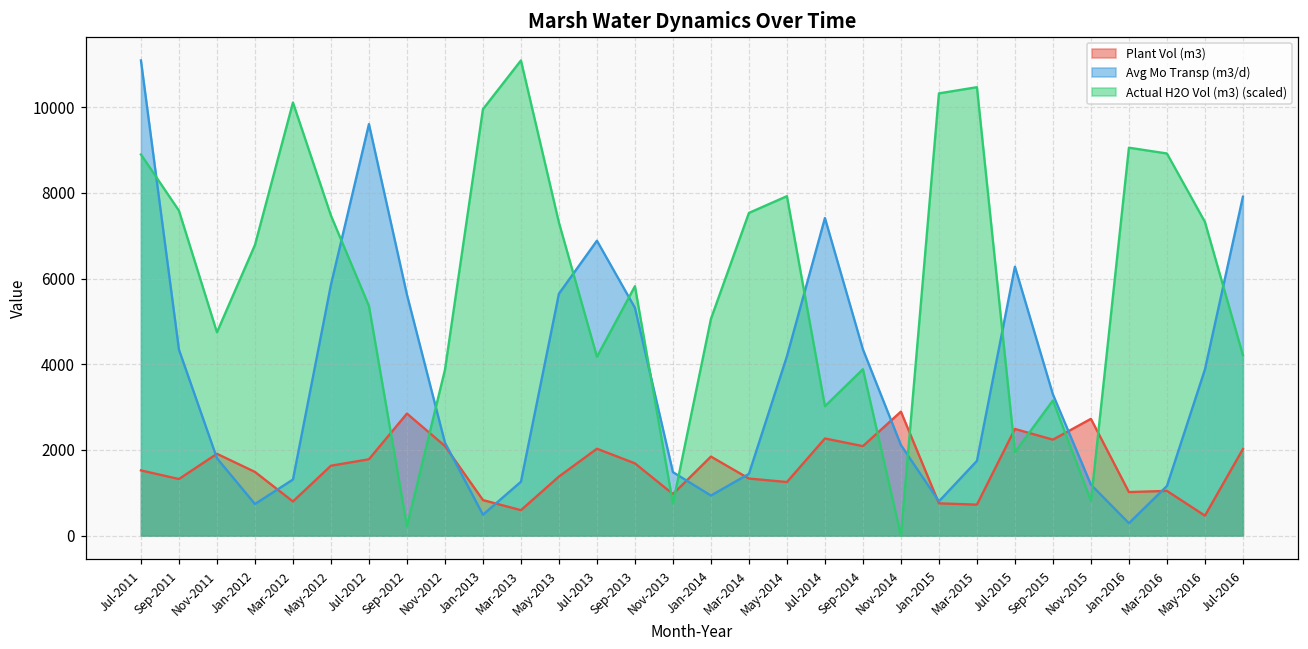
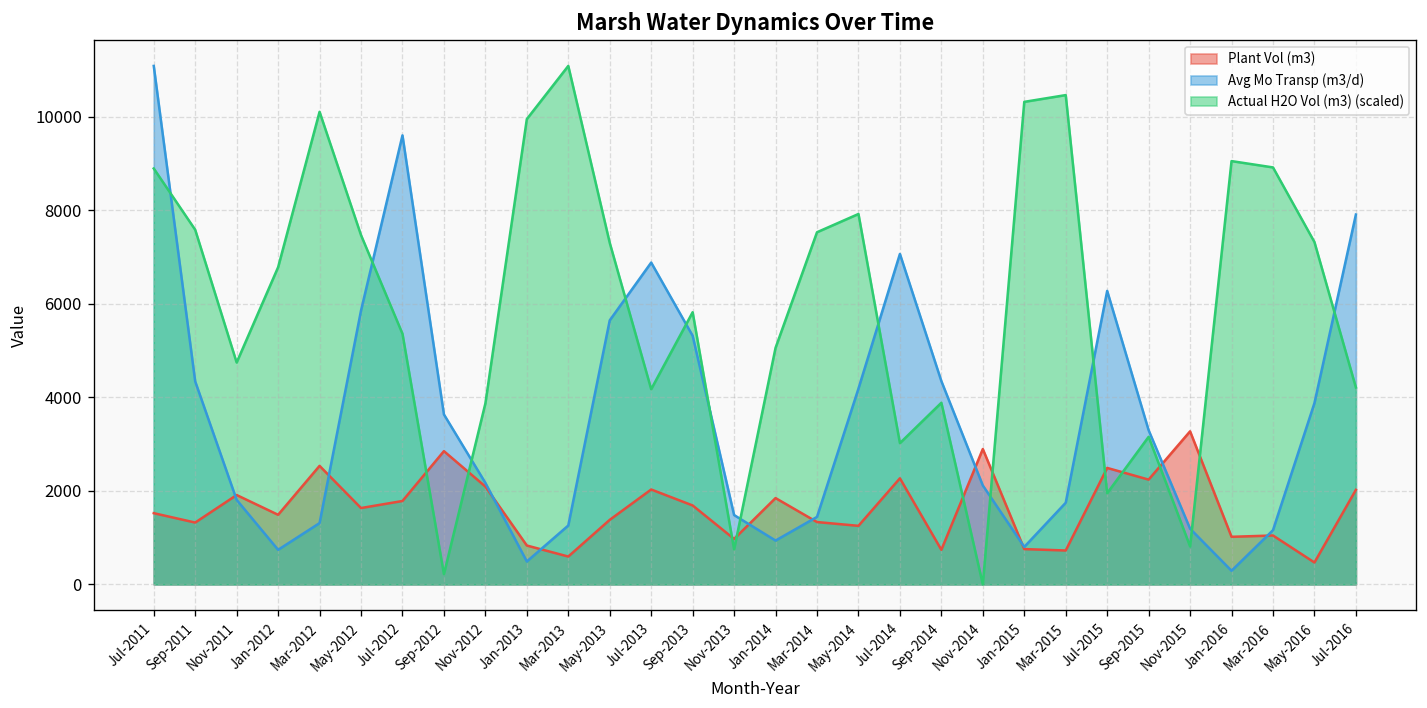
  {
    "Plant Vol (m3)": {
      "Jul-2011": 1500,
      "Sep-2011": 1300,
      "Nov-2011": 1900,
      "Jan-2012": 1500,
-     "Mar-2012": 800,
+     "Mar-2012": 2500,
      "May-2012": 1600,
      "Jul-2012": 1800,
      "Sep-2012": 2800,
      "Nov-2012": 2100,
      "Jan-2013": 800,
      "Mar-2013": 600,
      "May-2013": 1400,
      "Jul-2013": 2000,
      "Sep-2013": 1700,
      "Nov-2013": 1000,
      "Jan-2014": 1800,
      "Mar-2014": 1300,
      "May-2014": 1300,
      "Jul-2014": 2300,
-     "Sep-2014": 2100,
+     "Sep-2014": 700,
      "Nov-2014": 2900,
      "Mar-2015": 700,
      "Jul-2015": 2500,
      "Sep-2015": 2200,
-     "Nov-2015": 2700,
+     "Nov-2015": 3300,
      "Jan-2016": 1000,
      "Mar-2016": 1000,
      "May-2016": 500,
      "Jul-2016": 2000
    },
    "Avg Mo Transp (m3/d)": {
      "Jul-2011": 11100,
      "Sep-2011": 4300,
      "Nov-2011": 1800,
      "Jan-2012": 700,
      "Mar-2012": 1300,
      "May-2012": 5900,
      "Jul-2012": 9600,
-     "Sep-2012": 5600,
+     "Sep-2012": 3600,
      "Nov-2012": 2200,
      "Jan-2013": 500,
      "Mar-2013": 1300,
      "May-2013": 5600,
      "Jul-2013": 6900,
      "Sep-2013": 5300,
      "Nov-2013": 1500,
      "Jan-2014": 900,
      "Mar-2014": 1400,
      "May-2014": 4200,
-     "Jul-2014": 7400,
+     "Jul-2014": 7100,
      "Sep-2014": 4300,
      "Nov-2014": 2100,
      "Mar-2015": 1700,
      "Jul-2015": 6300,
      "Sep-2015": 3300,
      "Nov-2015": 1200,
      "Jan-2016": 300,
      "Mar-2016": 1200,
      "May-2016": 3900,
      "Jul-2016": 7900
    },
    "Actual H2O Vol (m3) (scaled)": {
      "Jul-2011": 8900,
      "Sep-2011": 7600,
      "Nov-2011": 4700,
      "Jan-2012": 6800,
      "Mar-2012": 10100,
      "May-2012": 7500,
      "Jul-2012": 5400,
      "Sep-2012": 200,
      "Nov-2012": 3900,
      "Jan-2013": 10000,
      "Mar-2013": 11100,
      "May-2013": 7300,
      "Jul-2013": 4200,
      "Sep-2013": 5800,
      "Nov-2013": 700,
      "Jan-2014": 5100,
      "Mar-2014": 7500,
      "May-2014": 7900,
      "Jul-2014": 3000,
      "Sep-2014": 3900,
      "Nov-2014": 0,
      "Jan-2015": 10300,
      "Mar-2015": 10500,
      "Jul-2015": 1900,
      "Sep-2015": 3200,
      "Nov-2015": 800,
      "Jan-2016": 9100,
      "Mar-2016": 8900,
      "May-2016": 7300,
      "Jul-2016": 4200
    }
  }
